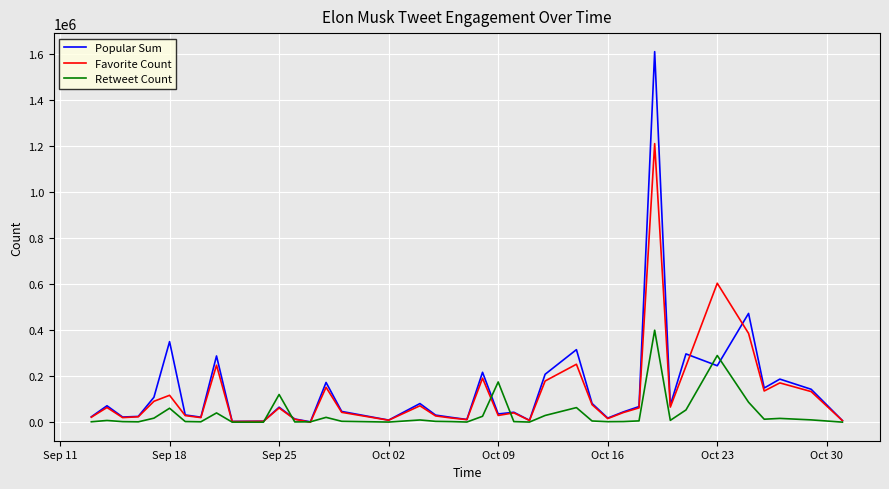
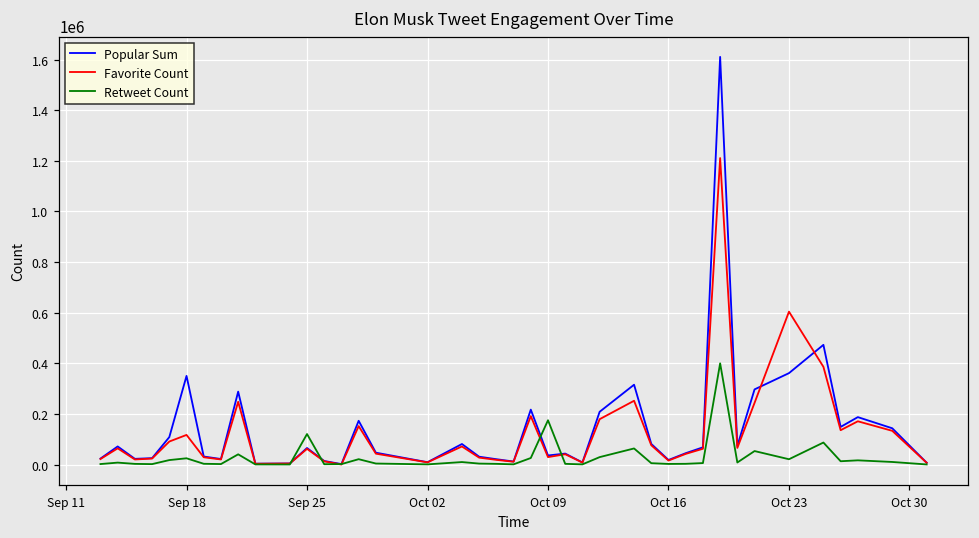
  {
    "Popular Sum": {
      "Sep 18": 350000,
-     "Oct 23": 250000
+     "Oct 23": 360000
    },
    "Favorite Count": {
      "Sep 18": 120000,
      "Oct 23": 600000
    },
    "Retweet Count": {
-     "Sep 18": 60000,
+     "Sep 18": 20000,
      "Sep 25": 120000,
      "Oct 09": 170000,
      "Oct 16": 0,
-     "Oct 23": 290000
+     "Oct 23": 20000
    }
  }
